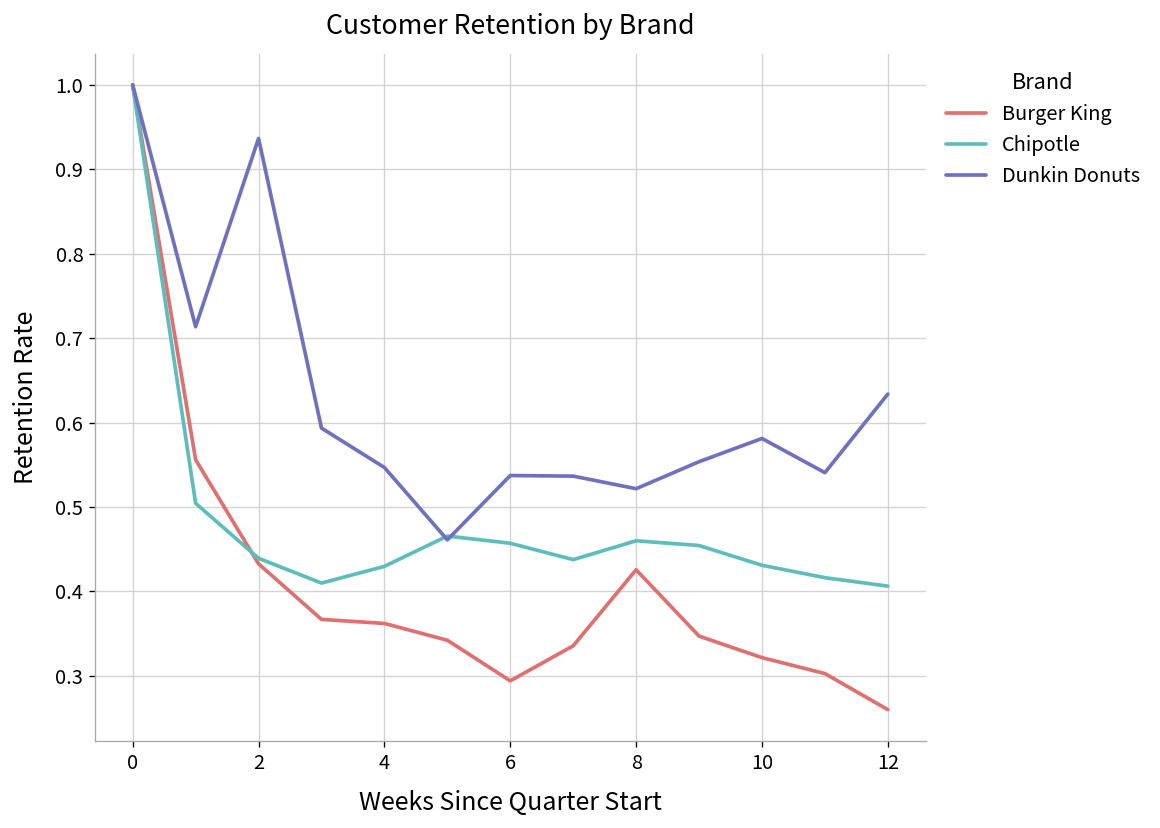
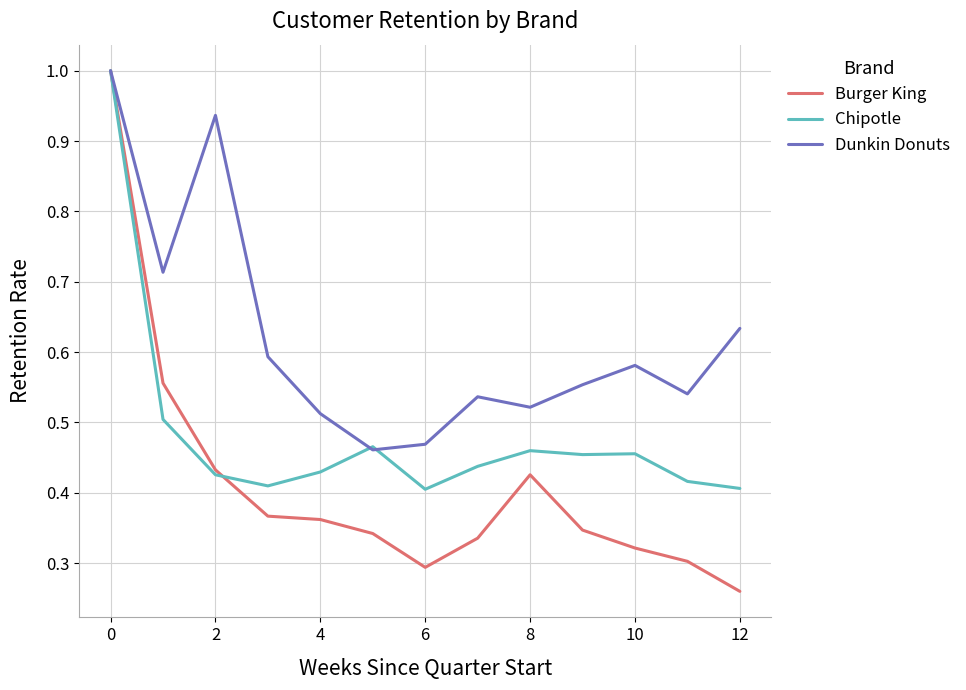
  {
    "Burger King": {
      "2": 0.43,
      "4": 0.36,
      "6": 0.29,
      "8": 0.43,
      "10": 0.32,
      "12": 0.26
    },
    "Chipotle": {
-     "2": 0.44,
+     "2": 0.43,
      "4": 0.43,
-     "6": 0.46,
+     "6": 0.41,
      "8": 0.46,
-     "10": 0.43,
+     "10": 0.46,
      "12": 0.41
    },
    "Dunkin Donuts": {
      "2": 0.94,
-     "4": 0.55,
-     "6": 0.54,
+     "4": 0.51,
+     "6": 0.47,
      "8": 0.52,
      "10": 0.58,
      "12": 0.63
    }
  }
